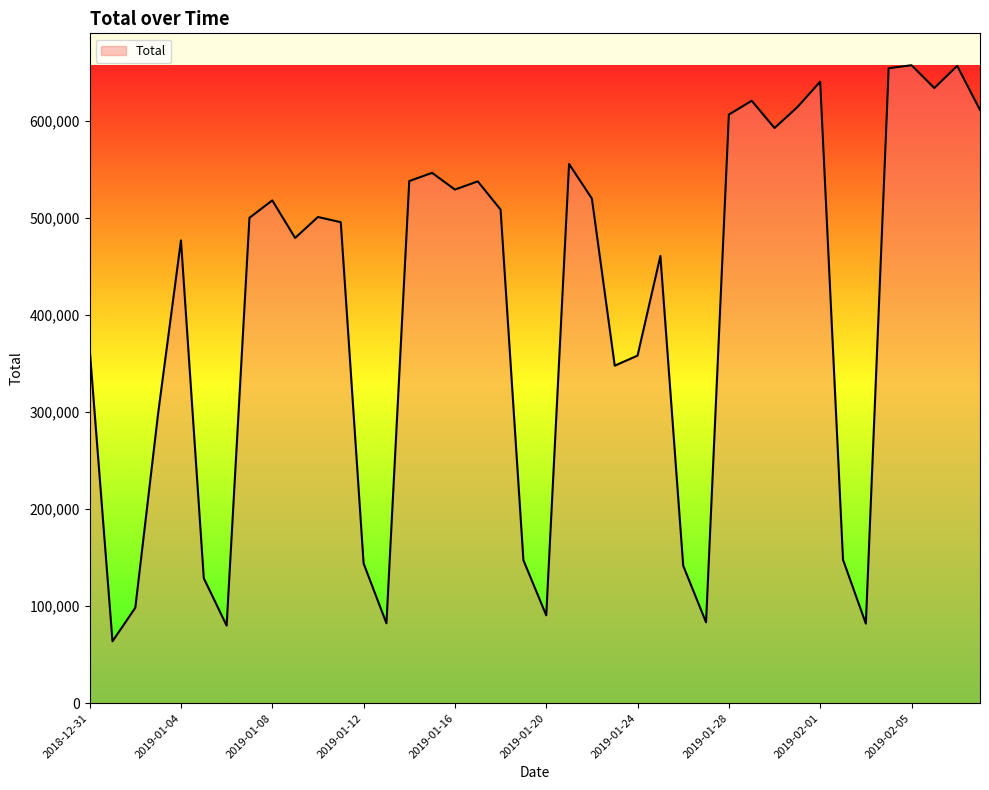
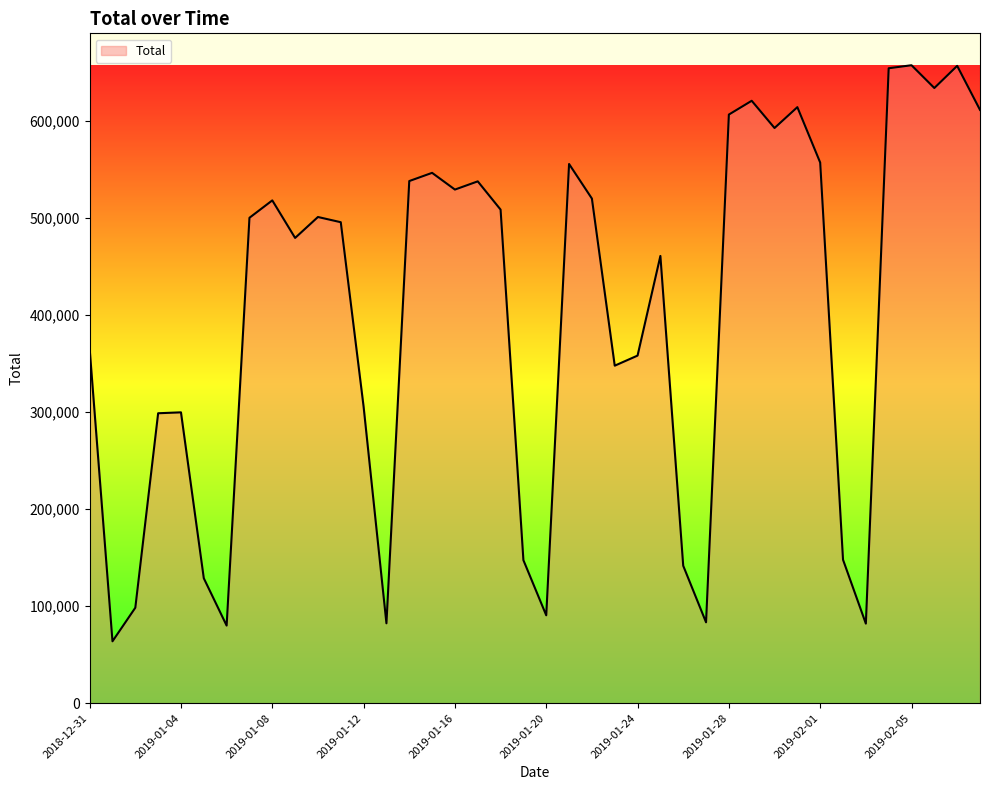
  {
    "2018-12-31": "370,000",
-   "2019-01-04": "480,000",
+   "2019-01-04": "300,000",
    "2019-01-08": "520,000",
-   "2019-01-12": "140,000",
+   "2019-01-12": "310,000",
    "2019-01-16": "530,000",
    "2019-01-20": "90,000",
    "2019-01-24": "360,000",
    "2019-01-28": "610,000",
-   "2019-02-01": "640,000",
+   "2019-02-01": "560,000",
    "2019-02-05": "660,000"
  }
